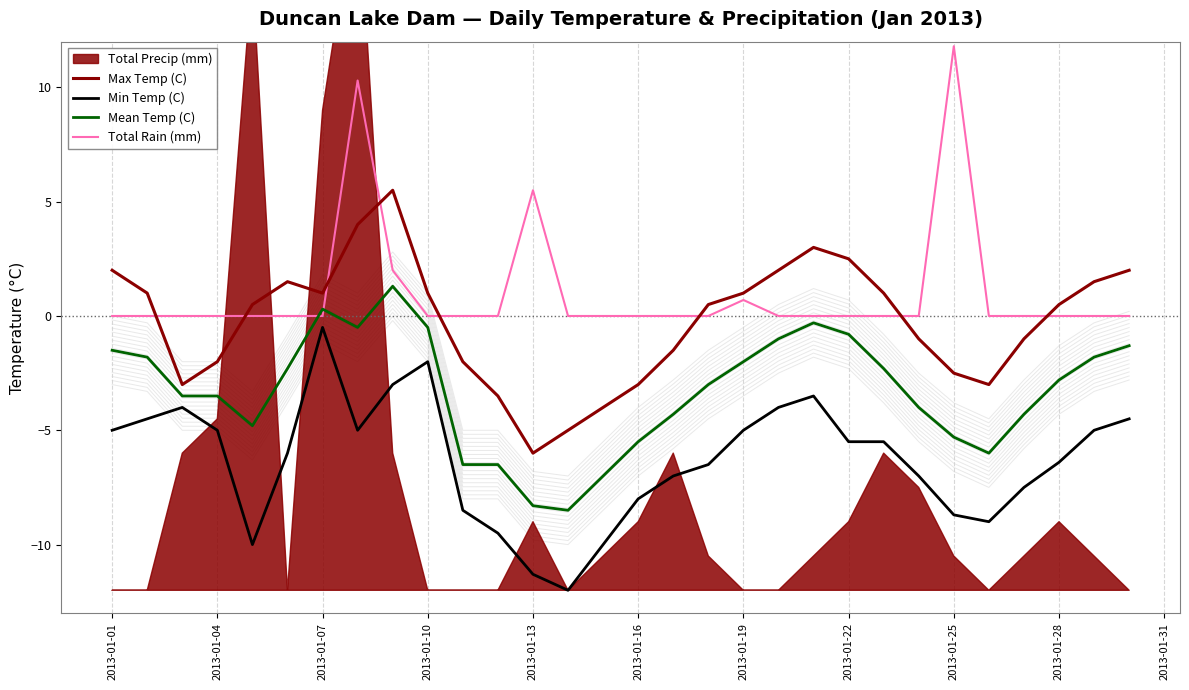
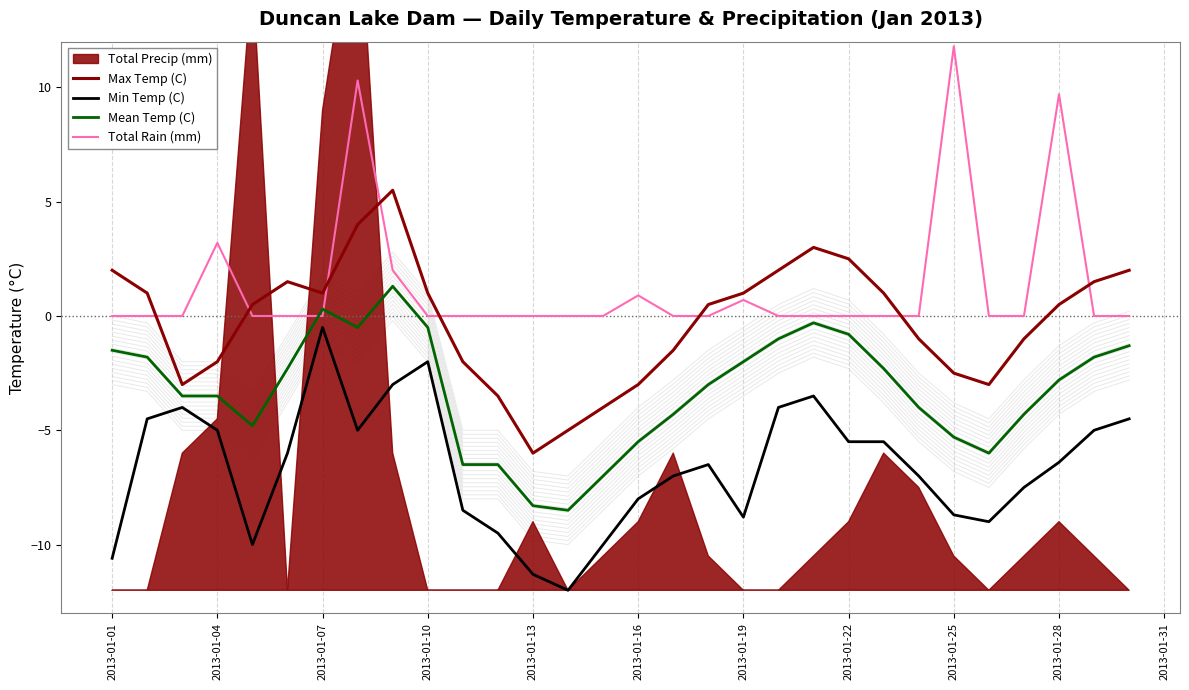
  {
    "Min Temp (C)": {
-     "2013-01-01": -5.0,
+     "2013-01-01": -10.6,
      "2013-01-13": -11.3,
      "2013-01-16": -8.0,
-     "2013-01-19": -5.0,
+     "2013-01-19": -8.8,
      "2013-01-22": -5.5,
      "2013-01-25": -8.7,
      "2013-01-28": -6.4
    },
    "Total Rain (mm)": {
-     "2013-01-04": 0.0,
-     "2013-01-13": 5.5,
-     "2013-01-16": 0.0,
+     "2013-01-04": 3.2,
+     "2013-01-13": 0.0,
+     "2013-01-16": 0.9,
      "2013-01-19": 0.7,
      "2013-01-25": 11.8,
-     "2013-01-28": 0.0
+     "2013-01-28": 9.7
    }
  }
